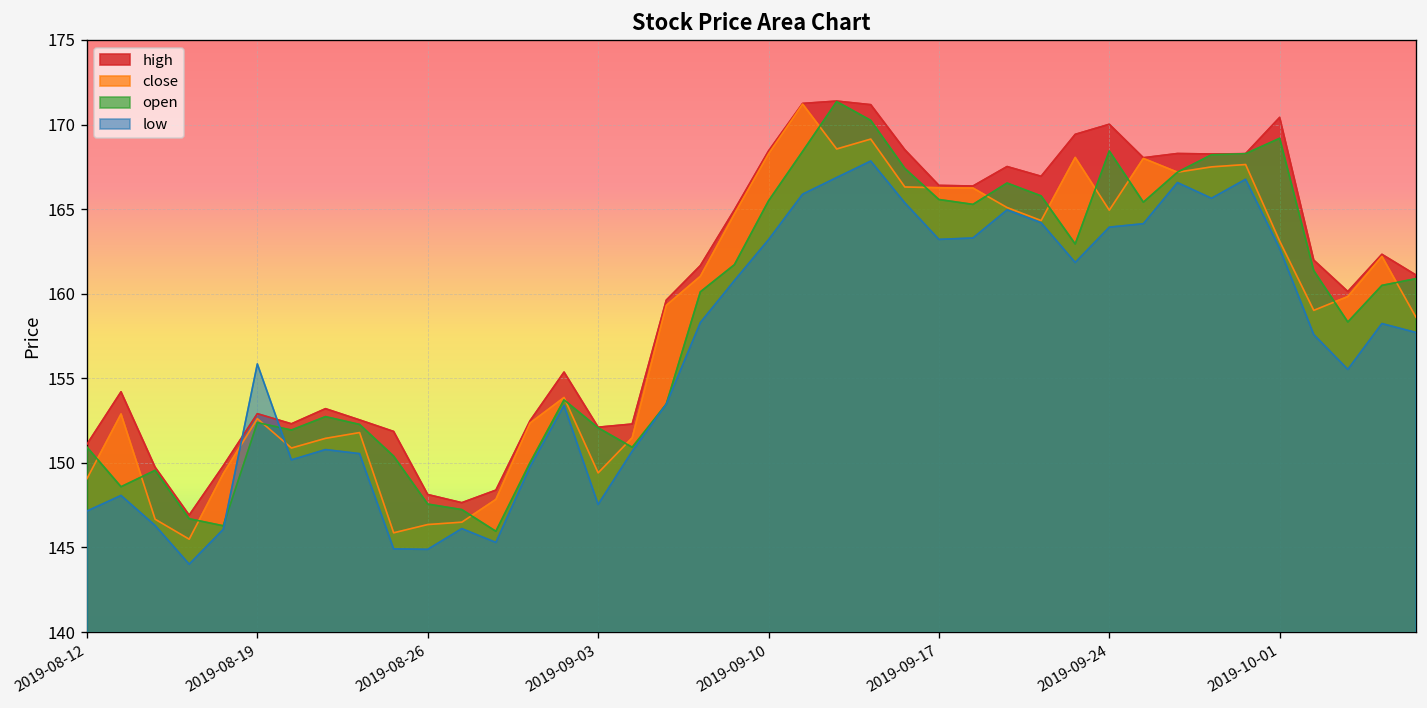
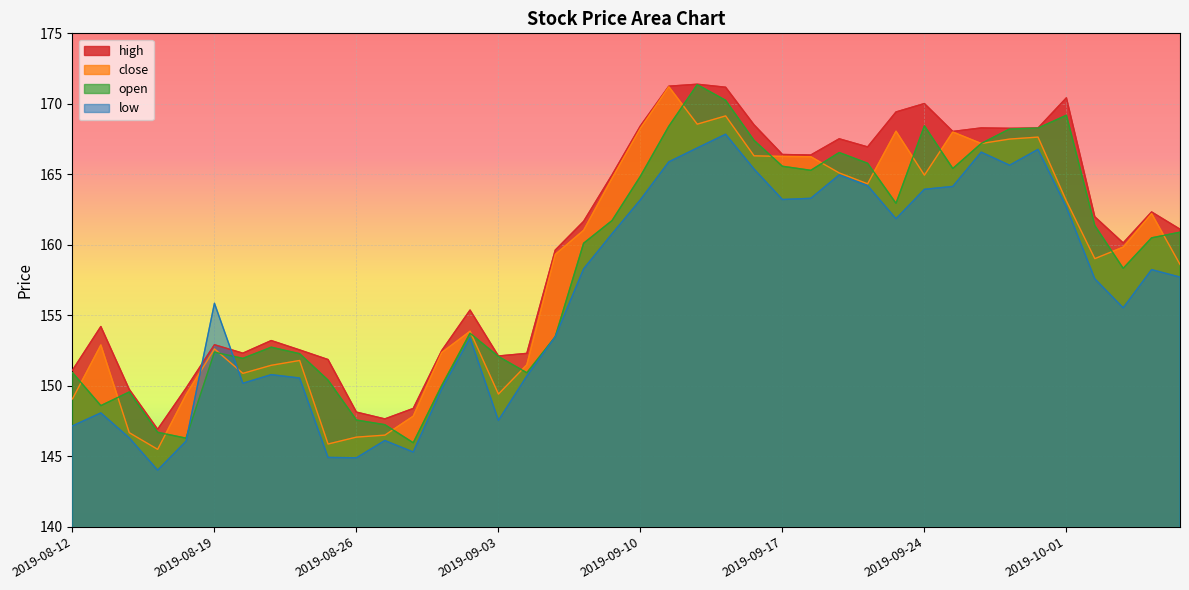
  {
    "high": {
      "2019-08-19": 152.9,
      "2019-08-26": 148.1,
      "2019-09-24": 170.0,
      "2019-10-01": 170.4
    },
    "close": {
      "2019-08-12": 149.1,
      "2019-08-19": 152.6,
      "2019-08-26": 146.4,
      "2019-09-03": 149.4,
      "2019-09-24": 164.9,
      "2019-10-01": 163.1
    },
    "open": {
      "2019-08-19": 152.4,
      "2019-08-26": 147.6,
-     "2019-09-10": 165.5,
+     "2019-09-10": 164.9,
      "2019-09-17": 165.6,
      "2019-09-24": 168.4,
      "2019-10-01": 169.2
    },
    "low": {
      "2019-08-12": 147.2,
      "2019-08-19": 155.8,
      "2019-08-26": 144.9,
      "2019-09-03": 147.5,
      "2019-09-10": 163.2,
      "2019-09-17": 163.2,
      "2019-09-24": 163.9,
      "2019-10-01": 162.7
    }
  }
